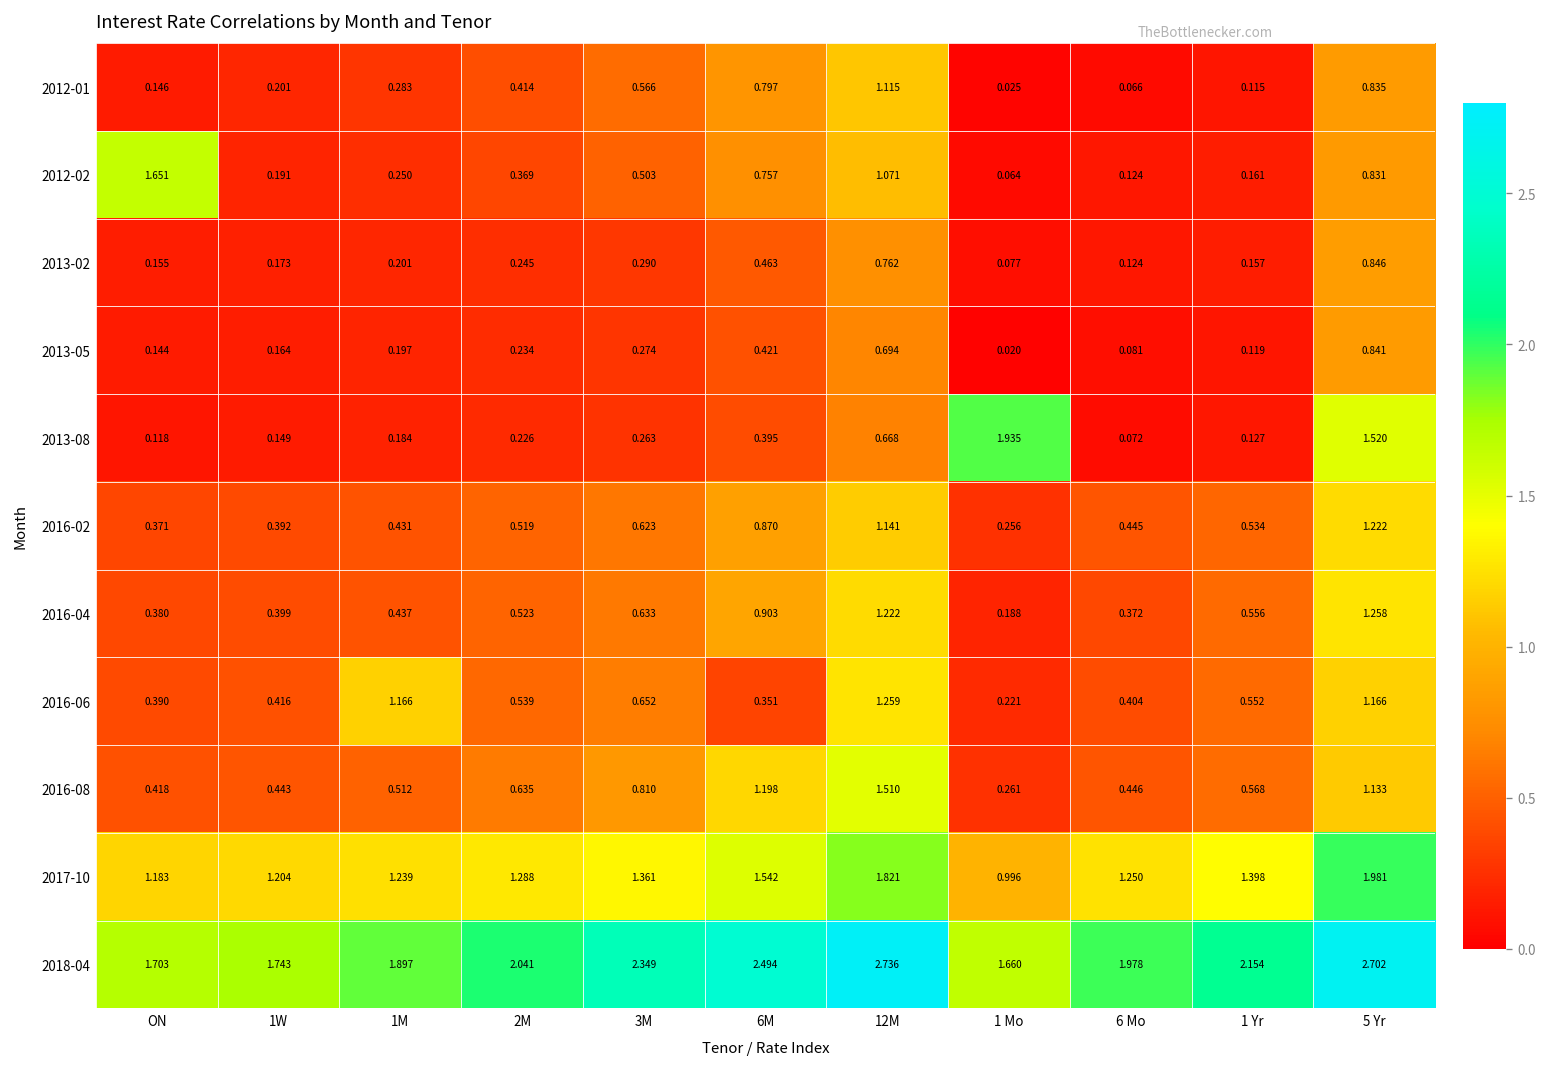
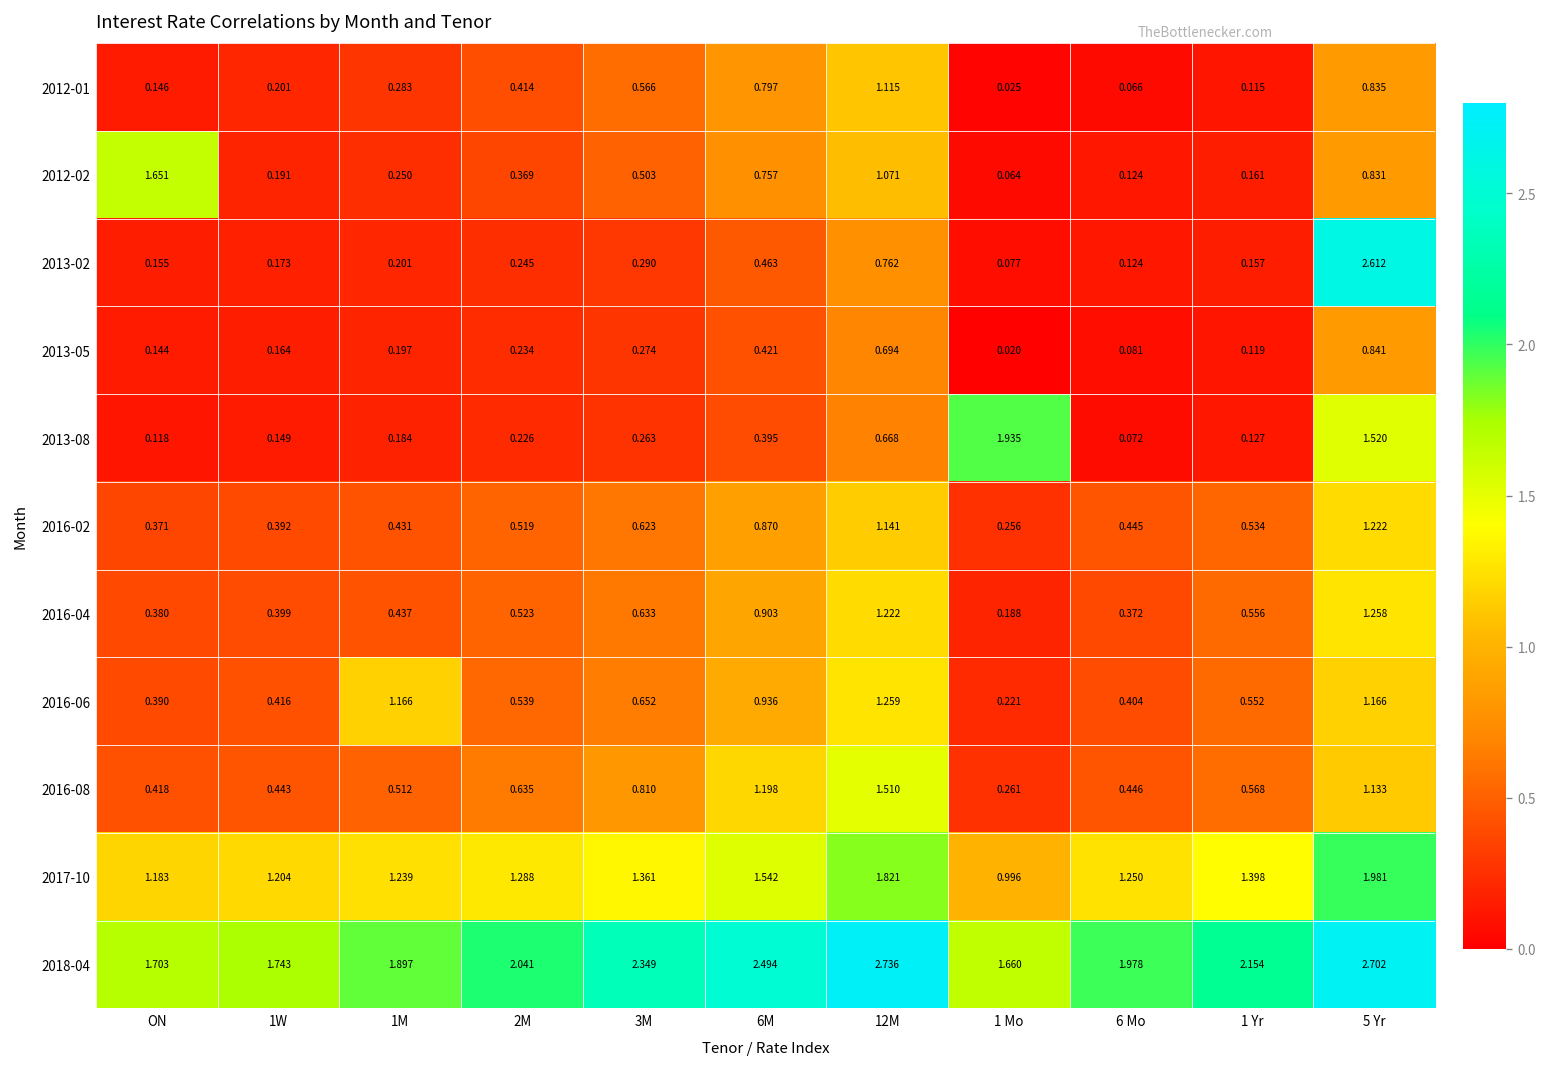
  {
    "2012-01": {
      "ON": 0.146,
      "1W": 0.201,
      "1M": 0.283,
      "2M": 0.414,
      "3M": 0.566,
      "6M": 0.797,
      "12M": 1.115,
      "1 Mo": 0.025,
      "6 Mo": 0.066,
      "1 Yr": 0.115,
      "5 Yr": 0.835
    },
    "2012-02": {
      "ON": 1.651,
      "1W": 0.191,
      "1M": 0.250,
      "2M": 0.369,
      "3M": 0.503,
      "6M": 0.757,
      "12M": 1.071,
      "1 Mo": 0.064,
      "6 Mo": 0.124,
      "1 Yr": 0.161,
      "5 Yr": 0.831
    },
    "2013-02": {
      "ON": 0.155,
      "1W": 0.173,
      "1M": 0.201,
      "2M": 0.245,
      "3M": 0.290,
      "6M": 0.463,
      "12M": 0.762,
      "1 Mo": 0.077,
      "6 Mo": 0.124,
      "1 Yr": 0.157,
-     "5 Yr": 0.846
+     "5 Yr": 2.612
    },
    "2013-05": {
      "ON": 0.144,
      "1W": 0.164,
      "1M": 0.197,
      "2M": 0.234,
      "3M": 0.274,
      "6M": 0.421,
      "12M": 0.694,
      "1 Mo": 0.020,
      "6 Mo": 0.081,
      "1 Yr": 0.119,
      "5 Yr": 0.841
    },
    "2013-08": {
      "ON": 0.118,
      "1W": 0.149,
      "1M": 0.184,
      "2M": 0.226,
      "3M": 0.263,
      "6M": 0.395,
      "12M": 0.668,
      "1 Mo": 1.935,
      "6 Mo": 0.072,
      "1 Yr": 0.127,
      "5 Yr": 1.520
    },
    "2016-02": {
      "ON": 0.371,
      "1W": 0.392,
      "1M": 0.431,
      "2M": 0.519,
      "3M": 0.623,
      "6M": 0.870,
      "12M": 1.141,
      "1 Mo": 0.256,
      "6 Mo": 0.445,
      "1 Yr": 0.534,
      "5 Yr": 1.222
    },
    "2016-04": {
      "ON": 0.380,
      "1W": 0.399,
      "1M": 0.437,
      "2M": 0.523,
      "3M": 0.633,
      "6M": 0.903,
      "12M": 1.222,
      "1 Mo": 0.188,
      "6 Mo": 0.372,
      "1 Yr": 0.556,
      "5 Yr": 1.258
    },
    "2016-06": {
      "ON": 0.390,
      "1W": 0.416,
      "1M": 1.166,
      "2M": 0.539,
      "3M": 0.652,
-     "6M": 0.351,
+     "6M": 0.936,
      "12M": 1.259,
      "1 Mo": 0.221,
      "6 Mo": 0.404,
      "1 Yr": 0.552,
      "5 Yr": 1.166
    },
    "2016-08": {
      "ON": 0.418,
      "1W": 0.443,
      "1M": 0.512,
      "2M": 0.635,
      "3M": 0.810,
      "6M": 1.198,
      "12M": 1.510,
      "1 Mo": 0.261,
      "6 Mo": 0.446,
      "1 Yr": 0.568,
      "5 Yr": 1.133
    },
    "2017-10": {
      "ON": 1.183,
      "1W": 1.204,
      "1M": 1.239,
      "2M": 1.288,
      "3M": 1.361,
      "6M": 1.542,
      "12M": 1.821,
      "1 Mo": 0.996,
      "6 Mo": 1.250,
      "1 Yr": 1.398,
      "5 Yr": 1.981
    },
    "2018-04": {
      "ON": 1.703,
      "1W": 1.743,
      "1M": 1.897,
      "2M": 2.041,
      "3M": 2.349,
      "6M": 2.494,
      "12M": 2.736,
      "1 Mo": 1.660,
      "6 Mo": 1.978,
      "1 Yr": 2.154,
      "5 Yr": 2.702
    }
  }
